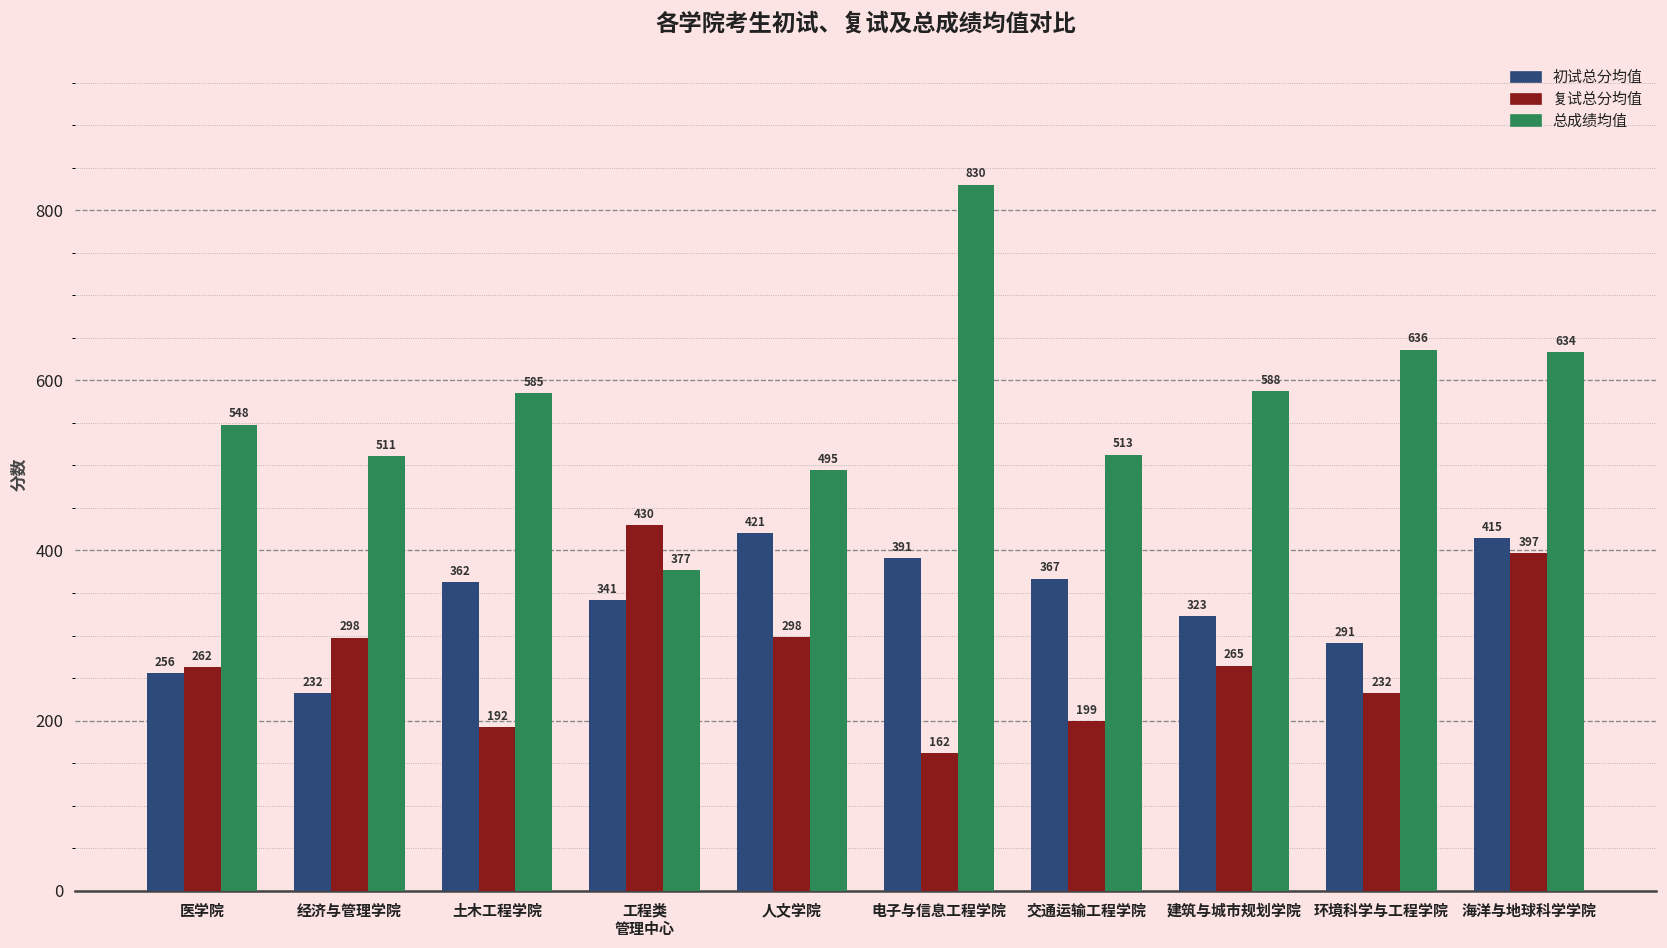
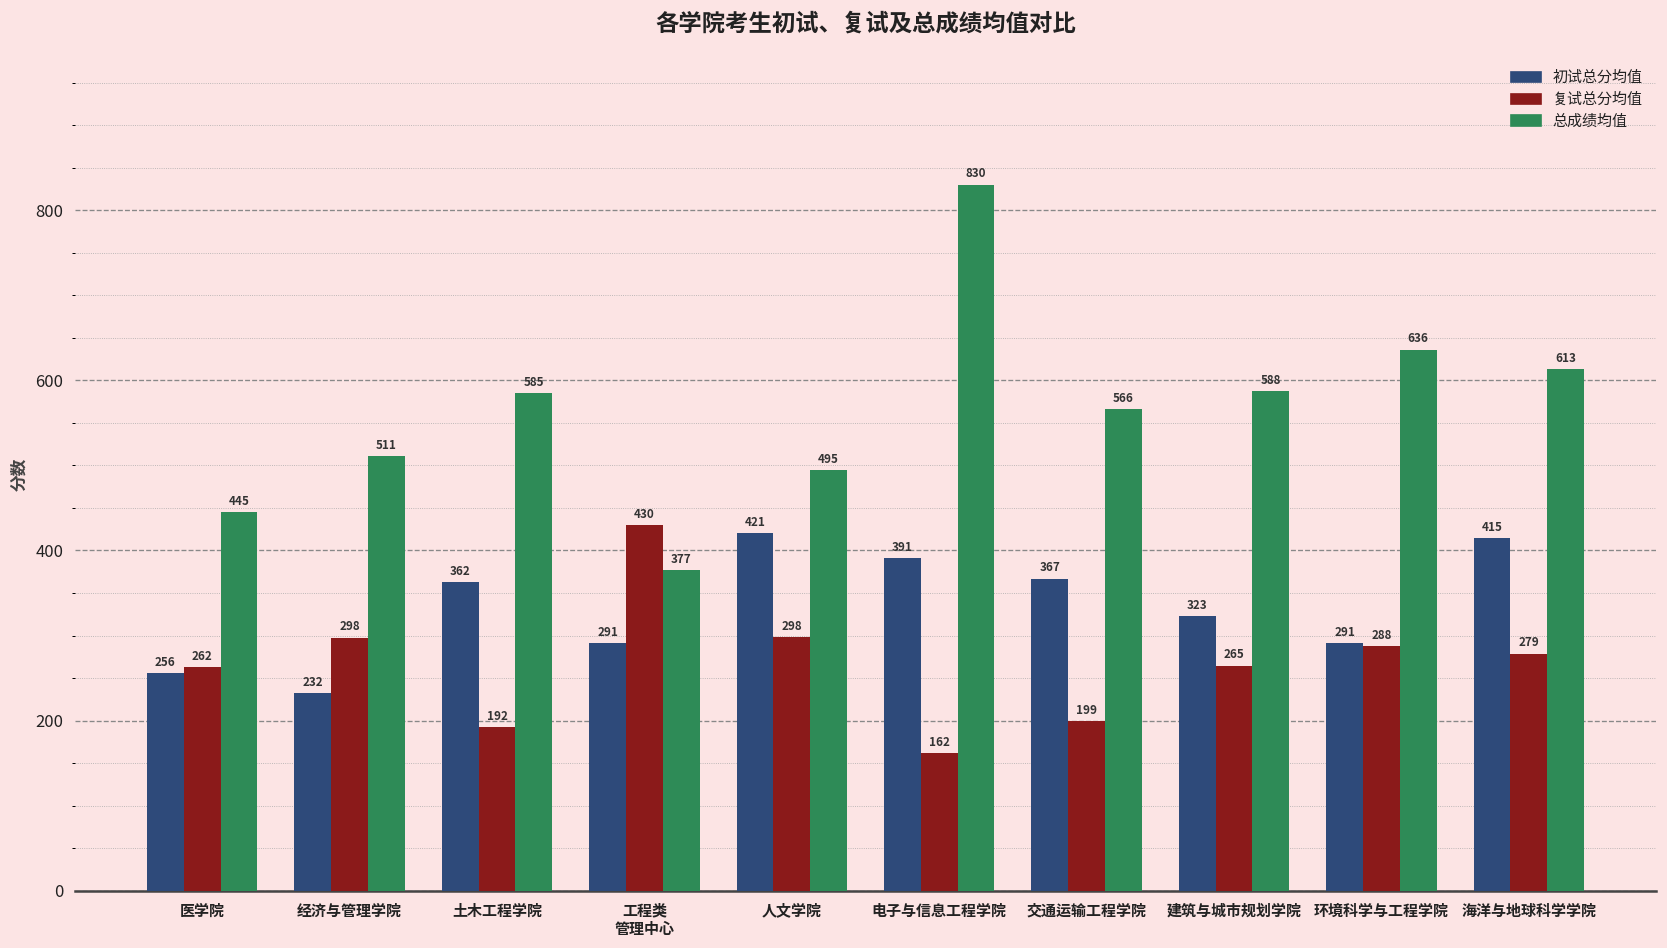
  {
    "初试总分均值": {
      "医学院": 256,
      "经济与管理学院": 232,
      "土木工程学院": 362,
-     "工程类 管理中心": 341,
+     "工程类 管理中心": 291,
      "人文学院": 421,
      "电子与信息工程学院": 391,
      "交通运输工程学院": 367,
      "建筑与城市规划学院": 323,
      "环境科学与工程学院": 291,
      "海洋与地球科学学院": 415
    },
    "复试总分均值": {
      "医学院": 262,
      "经济与管理学院": 298,
      "土木工程学院": 192,
      "工程类 管理中心": 430,
      "人文学院": 298,
      "电子与信息工程学院": 162,
      "交通运输工程学院": 199,
      "建筑与城市规划学院": 265,
-     "环境科学与工程学院": 232,
-     "海洋与地球科学学院": 397
+     "环境科学与工程学院": 288,
+     "海洋与地球科学学院": 279
    },
    "总成绩均值": {
-     "医学院": 548,
+     "医学院": 445,
      "经济与管理学院": 511,
      "土木工程学院": 585,
      "工程类 管理中心": 377,
      "人文学院": 495,
      "电子与信息工程学院": 830,
-     "交通运输工程学院": 513,
+     "交通运输工程学院": 566,
      "建筑与城市规划学院": 588,
      "环境科学与工程学院": 636,
-     "海洋与地球科学学院": 634
+     "海洋与地球科学学院": 613
    }
  }
